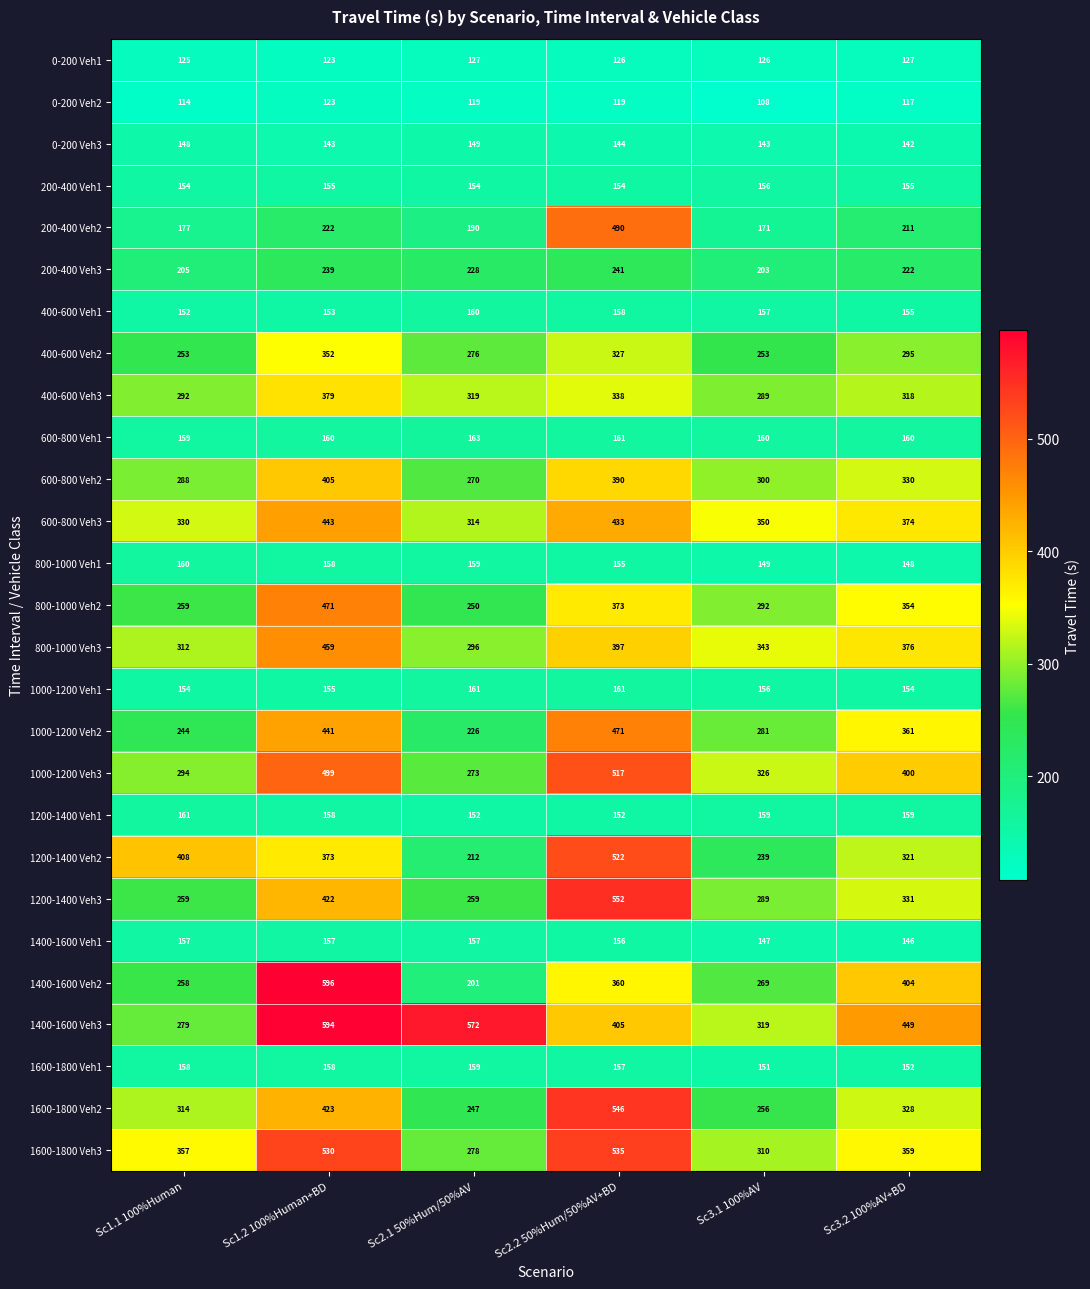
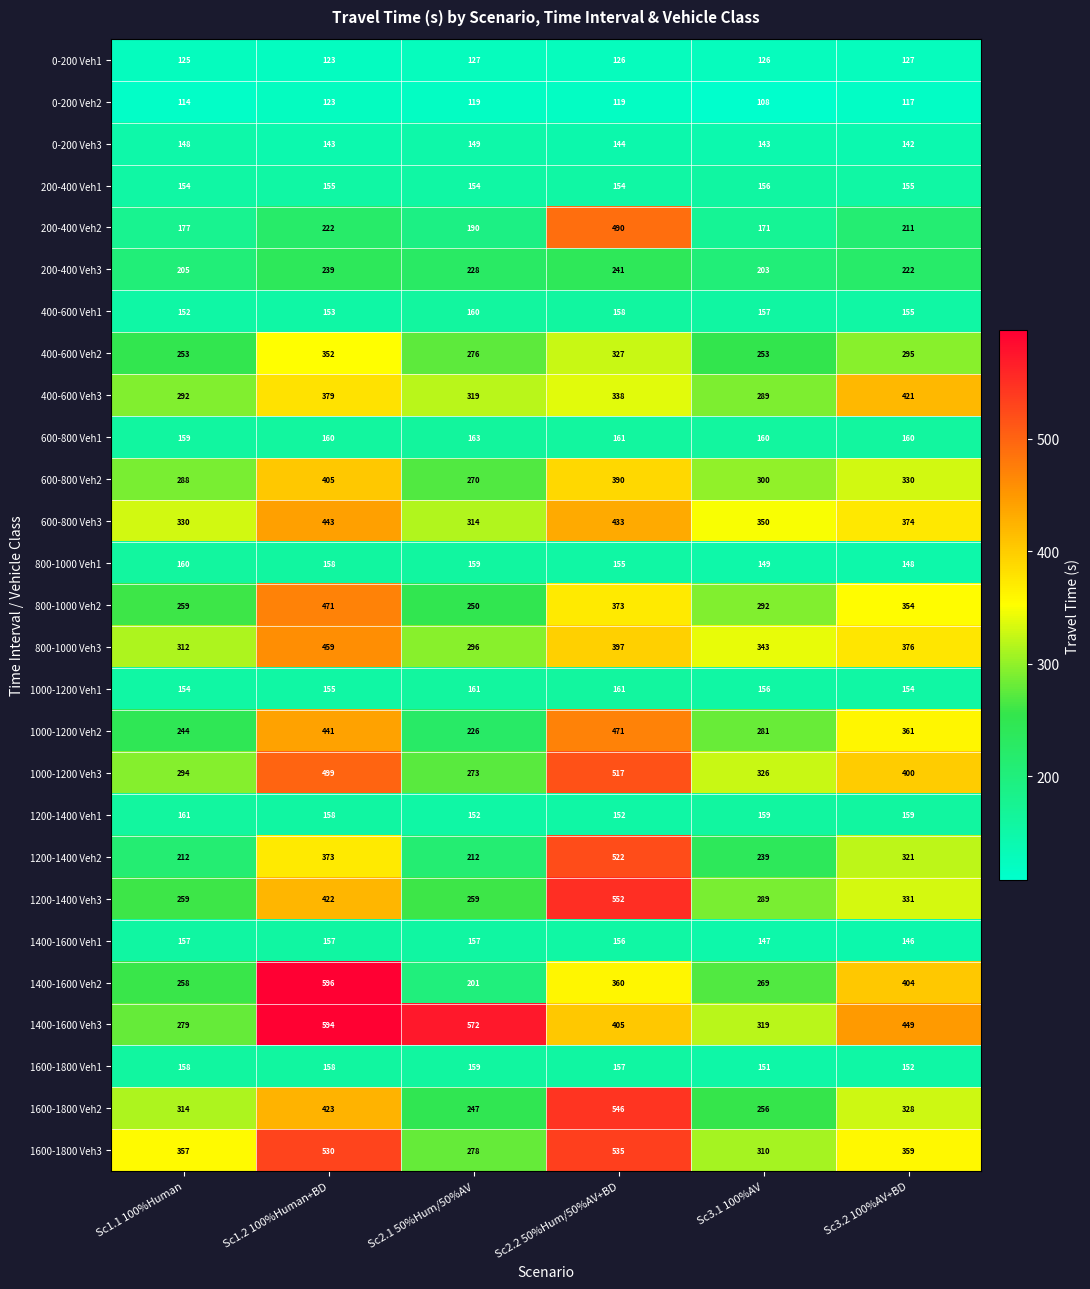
  {
    "0-200 Veh1": {
      "Sc1.1 100%Human": 125,
      "Sc1.2 100%Human+BD": 123,
      "Sc2.1 50%Hum/50%AV": 127,
      "Sc2.2 50%Hum/50%AV+BD": 126,
      "Sc3.1 100%AV": 126,
      "Sc3.2 100%AV+BD": 127
    },
    "0-200 Veh2": {
      "Sc1.1 100%Human": 114,
      "Sc1.2 100%Human+BD": 123,
      "Sc2.1 50%Hum/50%AV": 119,
      "Sc2.2 50%Hum/50%AV+BD": 119,
      "Sc3.1 100%AV": 108,
      "Sc3.2 100%AV+BD": 117
    },
    "0-200 Veh3": {
      "Sc1.1 100%Human": 148,
      "Sc1.2 100%Human+BD": 143,
      "Sc2.1 50%Hum/50%AV": 149,
      "Sc2.2 50%Hum/50%AV+BD": 144,
      "Sc3.1 100%AV": 143,
      "Sc3.2 100%AV+BD": 142
    },
    "200-400 Veh1": {
      "Sc1.1 100%Human": 154,
      "Sc1.2 100%Human+BD": 155,
      "Sc2.1 50%Hum/50%AV": 154,
      "Sc2.2 50%Hum/50%AV+BD": 154,
      "Sc3.1 100%AV": 156,
      "Sc3.2 100%AV+BD": 155
    },
    "200-400 Veh2": {
      "Sc1.1 100%Human": 177,
      "Sc1.2 100%Human+BD": 222,
      "Sc2.1 50%Hum/50%AV": 190,
      "Sc2.2 50%Hum/50%AV+BD": 490,
      "Sc3.1 100%AV": 171,
      "Sc3.2 100%AV+BD": 211
    },
    "200-400 Veh3": {
      "Sc1.1 100%Human": 205,
      "Sc1.2 100%Human+BD": 239,
      "Sc2.1 50%Hum/50%AV": 228,
      "Sc2.2 50%Hum/50%AV+BD": 241,
      "Sc3.1 100%AV": 203,
      "Sc3.2 100%AV+BD": 222
    },
    "400-600 Veh1": {
      "Sc1.1 100%Human": 152,
      "Sc1.2 100%Human+BD": 153,
      "Sc2.1 50%Hum/50%AV": 160,
      "Sc2.2 50%Hum/50%AV+BD": 158,
      "Sc3.1 100%AV": 157,
      "Sc3.2 100%AV+BD": 155
    },
    "400-600 Veh2": {
      "Sc1.1 100%Human": 253,
      "Sc1.2 100%Human+BD": 352,
      "Sc2.1 50%Hum/50%AV": 276,
      "Sc2.2 50%Hum/50%AV+BD": 327,
      "Sc3.1 100%AV": 253,
      "Sc3.2 100%AV+BD": 295
    },
    "400-600 Veh3": {
      "Sc1.1 100%Human": 292,
      "Sc1.2 100%Human+BD": 379,
      "Sc2.1 50%Hum/50%AV": 319,
      "Sc2.2 50%Hum/50%AV+BD": 338,
      "Sc3.1 100%AV": 289,
-     "Sc3.2 100%AV+BD": 318
+     "Sc3.2 100%AV+BD": 421
    },
    "600-800 Veh1": {
      "Sc1.1 100%Human": 159,
      "Sc1.2 100%Human+BD": 160,
      "Sc2.1 50%Hum/50%AV": 163,
      "Sc2.2 50%Hum/50%AV+BD": 161,
      "Sc3.1 100%AV": 160,
      "Sc3.2 100%AV+BD": 160
    },
    "600-800 Veh2": {
      "Sc1.1 100%Human": 288,
      "Sc1.2 100%Human+BD": 405,
      "Sc2.1 50%Hum/50%AV": 270,
      "Sc2.2 50%Hum/50%AV+BD": 390,
      "Sc3.1 100%AV": 300,
      "Sc3.2 100%AV+BD": 330
    },
    "600-800 Veh3": {
      "Sc1.1 100%Human": 330,
      "Sc1.2 100%Human+BD": 443,
      "Sc2.1 50%Hum/50%AV": 314,
      "Sc2.2 50%Hum/50%AV+BD": 433,
      "Sc3.1 100%AV": 350,
      "Sc3.2 100%AV+BD": 374
    },
    "800-1000 Veh1": {
      "Sc1.1 100%Human": 160,
      "Sc1.2 100%Human+BD": 158,
      "Sc2.1 50%Hum/50%AV": 159,
      "Sc2.2 50%Hum/50%AV+BD": 155,
      "Sc3.1 100%AV": 149,
      "Sc3.2 100%AV+BD": 148
    },
    "800-1000 Veh2": {
      "Sc1.1 100%Human": 259,
      "Sc1.2 100%Human+BD": 471,
      "Sc2.1 50%Hum/50%AV": 250,
      "Sc2.2 50%Hum/50%AV+BD": 373,
      "Sc3.1 100%AV": 292,
      "Sc3.2 100%AV+BD": 354
    },
    "800-1000 Veh3": {
      "Sc1.1 100%Human": 312,
      "Sc1.2 100%Human+BD": 459,
      "Sc2.1 50%Hum/50%AV": 296,
      "Sc2.2 50%Hum/50%AV+BD": 397,
      "Sc3.1 100%AV": 343,
      "Sc3.2 100%AV+BD": 376
    },
    "1000-1200 Veh1": {
      "Sc1.1 100%Human": 154,
      "Sc1.2 100%Human+BD": 155,
      "Sc2.1 50%Hum/50%AV": 161,
      "Sc2.2 50%Hum/50%AV+BD": 161,
      "Sc3.1 100%AV": 156,
      "Sc3.2 100%AV+BD": 154
    },
    "1000-1200 Veh2": {
      "Sc1.1 100%Human": 244,
      "Sc1.2 100%Human+BD": 441,
      "Sc2.1 50%Hum/50%AV": 226,
      "Sc2.2 50%Hum/50%AV+BD": 471,
      "Sc3.1 100%AV": 281,
      "Sc3.2 100%AV+BD": 361
    },
    "1000-1200 Veh3": {
      "Sc1.1 100%Human": 294,
      "Sc1.2 100%Human+BD": 499,
      "Sc2.1 50%Hum/50%AV": 273,
      "Sc2.2 50%Hum/50%AV+BD": 517,
      "Sc3.1 100%AV": 326,
      "Sc3.2 100%AV+BD": 400
    },
    "1200-1400 Veh1": {
      "Sc1.1 100%Human": 161,
      "Sc1.2 100%Human+BD": 158,
      "Sc2.1 50%Hum/50%AV": 152,
      "Sc2.2 50%Hum/50%AV+BD": 152,
      "Sc3.1 100%AV": 159,
      "Sc3.2 100%AV+BD": 159
    },
    "1200-1400 Veh2": {
-     "Sc1.1 100%Human": 408,
+     "Sc1.1 100%Human": 212,
      "Sc1.2 100%Human+BD": 373,
      "Sc2.1 50%Hum/50%AV": 212,
      "Sc2.2 50%Hum/50%AV+BD": 522,
      "Sc3.1 100%AV": 239,
      "Sc3.2 100%AV+BD": 321
    },
    "1200-1400 Veh3": {
      "Sc1.1 100%Human": 259,
      "Sc1.2 100%Human+BD": 422,
      "Sc2.1 50%Hum/50%AV": 259,
      "Sc2.2 50%Hum/50%AV+BD": 552,
      "Sc3.1 100%AV": 289,
      "Sc3.2 100%AV+BD": 331
    },
    "1400-1600 Veh1": {
      "Sc1.1 100%Human": 157,
      "Sc1.2 100%Human+BD": 157,
      "Sc2.1 50%Hum/50%AV": 157,
      "Sc2.2 50%Hum/50%AV+BD": 156,
      "Sc3.1 100%AV": 147,
      "Sc3.2 100%AV+BD": 146
    },
    "1400-1600 Veh2": {
      "Sc1.1 100%Human": 258,
      "Sc1.2 100%Human+BD": 596,
      "Sc2.1 50%Hum/50%AV": 201,
      "Sc2.2 50%Hum/50%AV+BD": 360,
      "Sc3.1 100%AV": 269,
      "Sc3.2 100%AV+BD": 404
    },
    "1400-1600 Veh3": {
      "Sc1.1 100%Human": 279,
      "Sc1.2 100%Human+BD": 594,
      "Sc2.1 50%Hum/50%AV": 572,
      "Sc2.2 50%Hum/50%AV+BD": 405,
      "Sc3.1 100%AV": 319,
      "Sc3.2 100%AV+BD": 449
    },
    "1600-1800 Veh1": {
      "Sc1.1 100%Human": 158,
      "Sc1.2 100%Human+BD": 158,
      "Sc2.1 50%Hum/50%AV": 159,
      "Sc2.2 50%Hum/50%AV+BD": 157,
      "Sc3.1 100%AV": 151,
      "Sc3.2 100%AV+BD": 152
    },
    "1600-1800 Veh2": {
      "Sc1.1 100%Human": 314,
      "Sc1.2 100%Human+BD": 423,
      "Sc2.1 50%Hum/50%AV": 247,
      "Sc2.2 50%Hum/50%AV+BD": 546,
      "Sc3.1 100%AV": 256,
      "Sc3.2 100%AV+BD": 328
    },
    "1600-1800 Veh3": {
      "Sc1.1 100%Human": 357,
      "Sc1.2 100%Human+BD": 530,
      "Sc2.1 50%Hum/50%AV": 278,
      "Sc2.2 50%Hum/50%AV+BD": 535,
      "Sc3.1 100%AV": 310,
      "Sc3.2 100%AV+BD": 359
    }
  }
